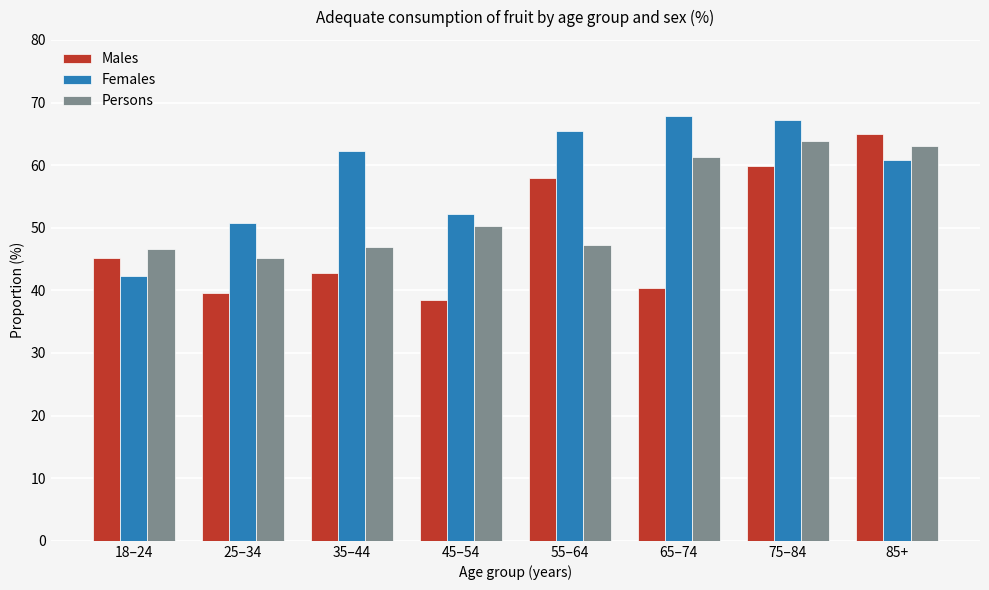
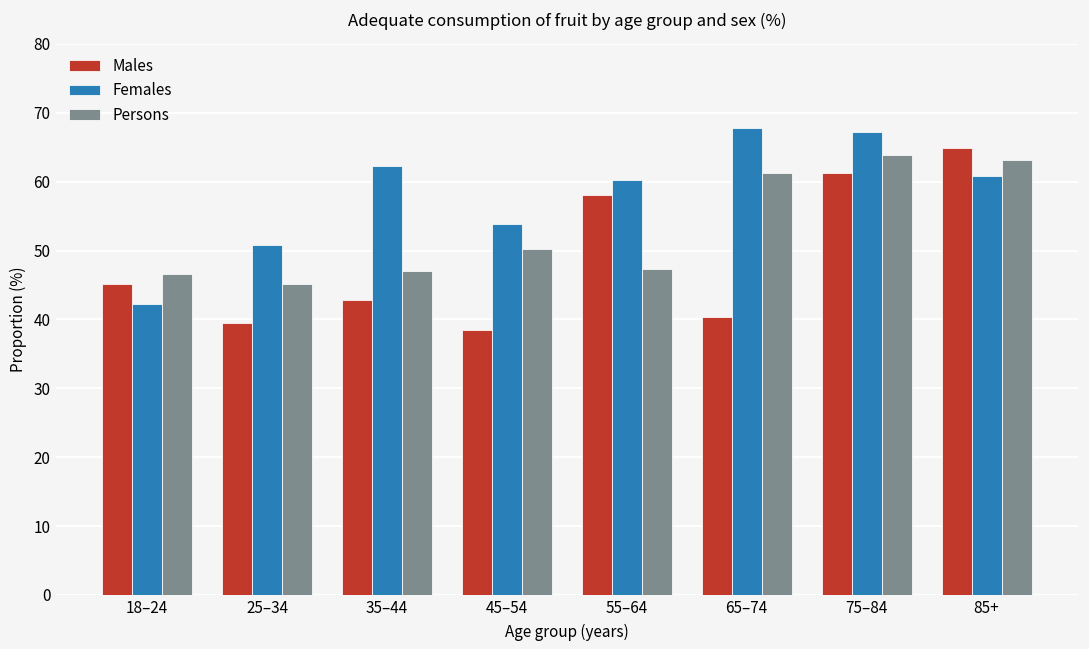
  {
    "Males": {
      "18–24": 45,
      "25–34": 40,
      "35–44": 43,
      "45–54": 39,
      "55–64": 58,
      "65–74": 40,
-     "75–84": 60,
+     "75–84": 61,
      "85+": 65
    },
    "Females": {
      "18–24": 42,
      "25–34": 51,
      "35–44": 62,
-     "45–54": 52,
-     "55–64": 65,
+     "45–54": 54,
+     "55–64": 60,
      "65–74": 68,
      "75–84": 67,
      "85+": 61
    },
    "Persons": {
      "18–24": 47,
      "25–34": 45,
      "35–44": 47,
      "45–54": 50,
      "55–64": 47,
      "65–74": 61,
      "75–84": 64,
      "85+": 63
    }
  }
